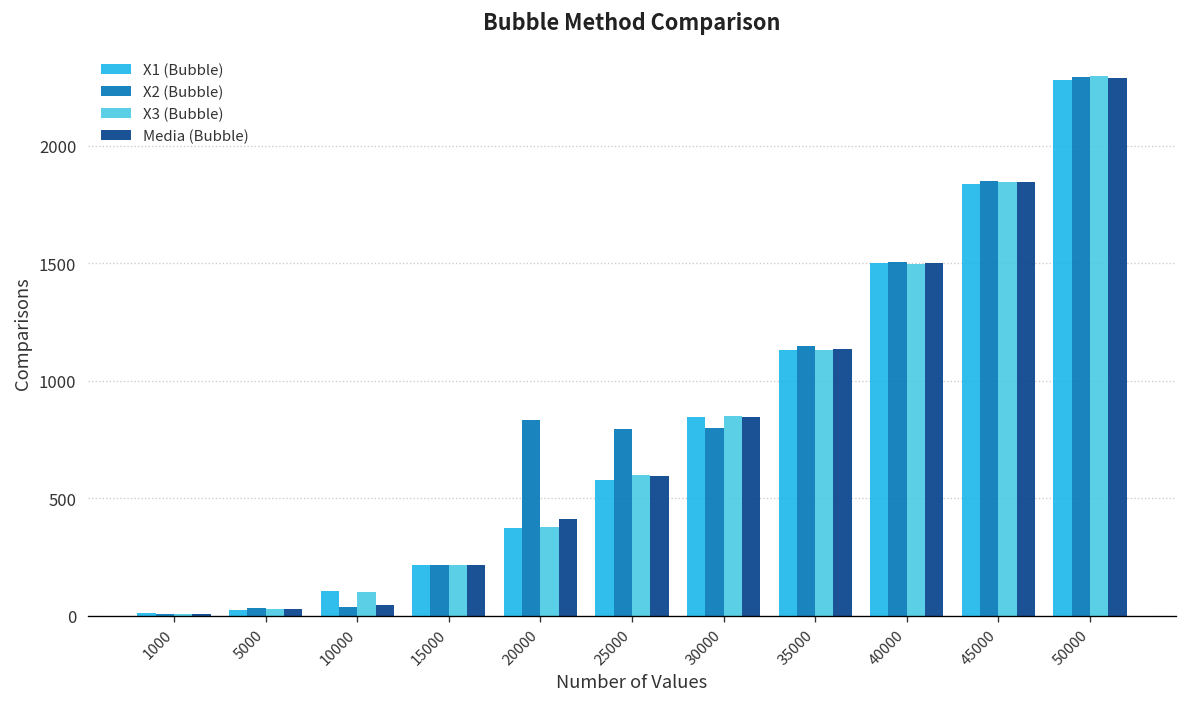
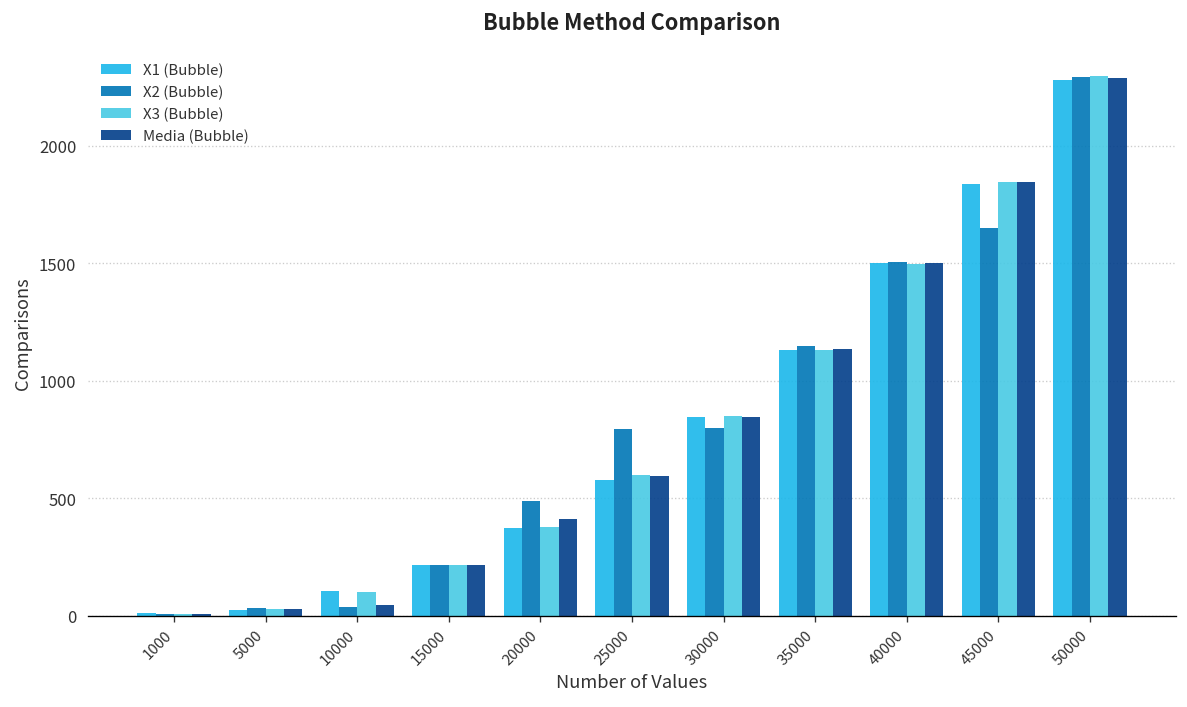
  {
    "X2 (Bubble)": {
      "5000": 30,
      "10000": 40,
      "15000": 220,
-     "20000": 830,
+     "20000": 490,
      "25000": 790,
      "30000": 800,
      "35000": 1150,
      "40000": 1510,
-     "45000": 1850,
+     "45000": 1650,
      "50000": 2290
    },
    "Media (Bubble)": {
      "5000": 30,
      "10000": 50,
      "15000": 220,
      "20000": 410,
      "25000": 600,
      "30000": 850,
      "35000": 1140,
      "40000": 1500,
      "45000": 1850,
      "50000": 2290
    }
  }
